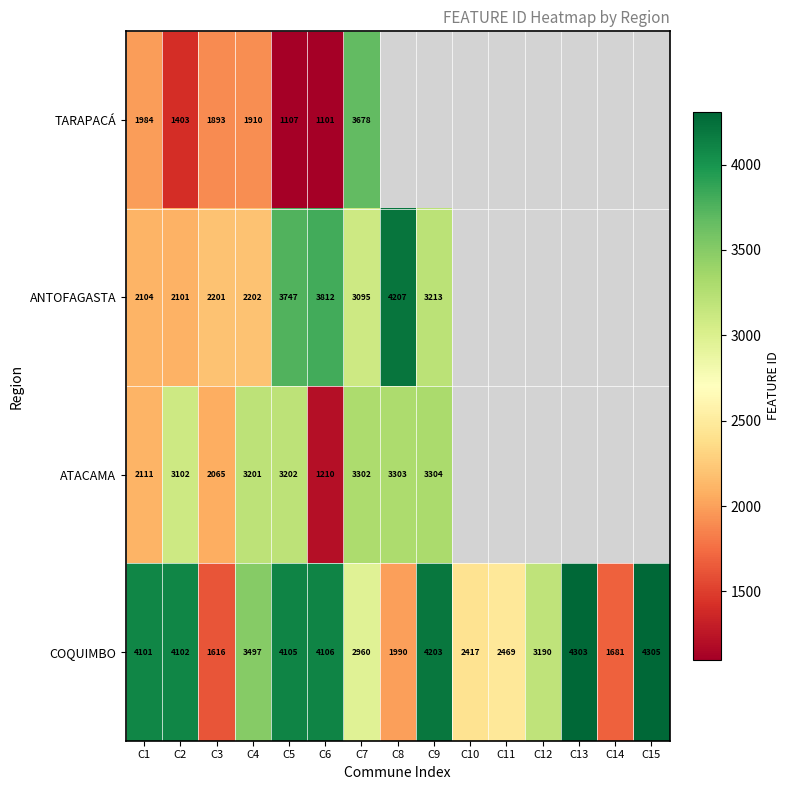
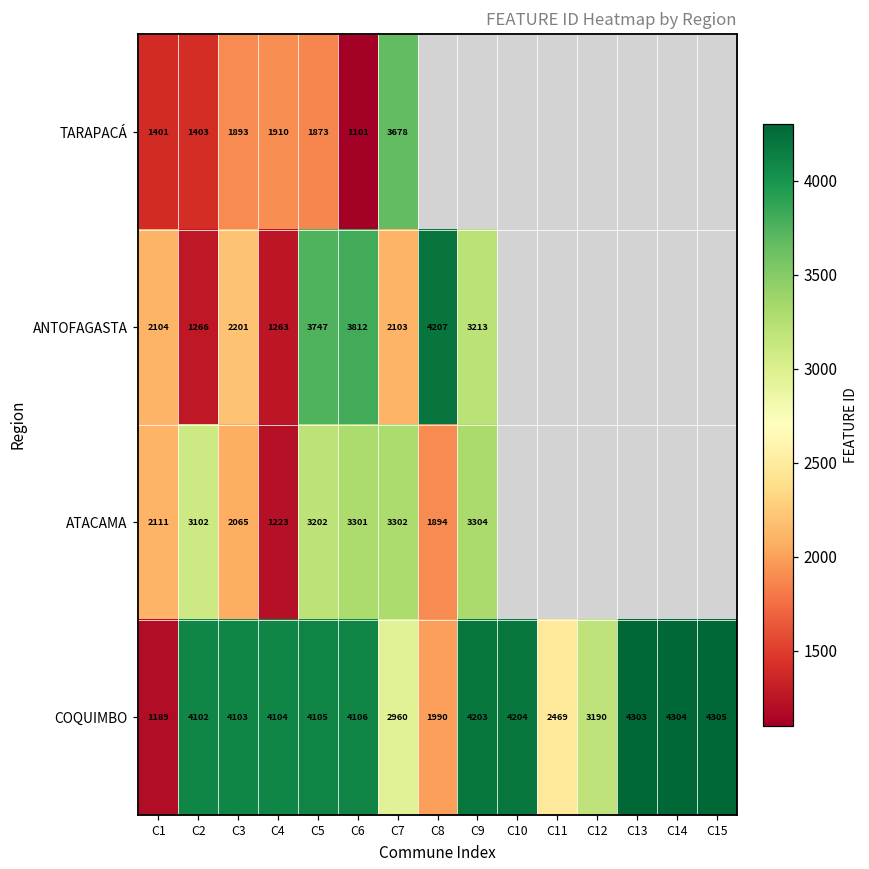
  {
    "TARAPACÁ": {
-     "C1": 1984,
+     "C1": 1401,
      "C2": 1403,
      "C3": 1893,
      "C4": 1910,
-     "C5": 1107,
+     "C5": 1873,
      "C6": 1101,
      "C7": 3678
    },
    "ANTOFAGASTA": {
      "C1": 2104,
-     "C2": 2101,
+     "C2": 1266,
      "C3": 2201,
-     "C4": 2202,
+     "C4": 1263,
      "C5": 3747,
      "C6": 3812,
-     "C7": 3095,
+     "C7": 2103,
      "C8": 4207,
      "C9": 3213
    },
    "ATACAMA": {
      "C1": 2111,
      "C2": 3102,
      "C3": 2065,
-     "C4": 3201,
+     "C4": 1223,
      "C5": 3202,
-     "C6": 1210,
+     "C6": 3301,
      "C7": 3302,
-     "C8": 3303,
+     "C8": 1894,
      "C9": 3304
    },
    "COQUIMBO": {
-     "C1": 4101,
+     "C1": 1189,
      "C2": 4102,
-     "C3": 1616,
-     "C4": 3497,
+     "C3": 4103,
+     "C4": 4104,
      "C5": 4105,
      "C6": 4106,
      "C7": 2960,
      "C8": 1990,
      "C9": 4203,
-     "C10": 2417,
+     "C10": 4204,
      "C11": 2469,
      "C12": 3190,
      "C13": 4303,
-     "C14": 1681,
+     "C14": 4304,
      "C15": 4305
    }
  }
